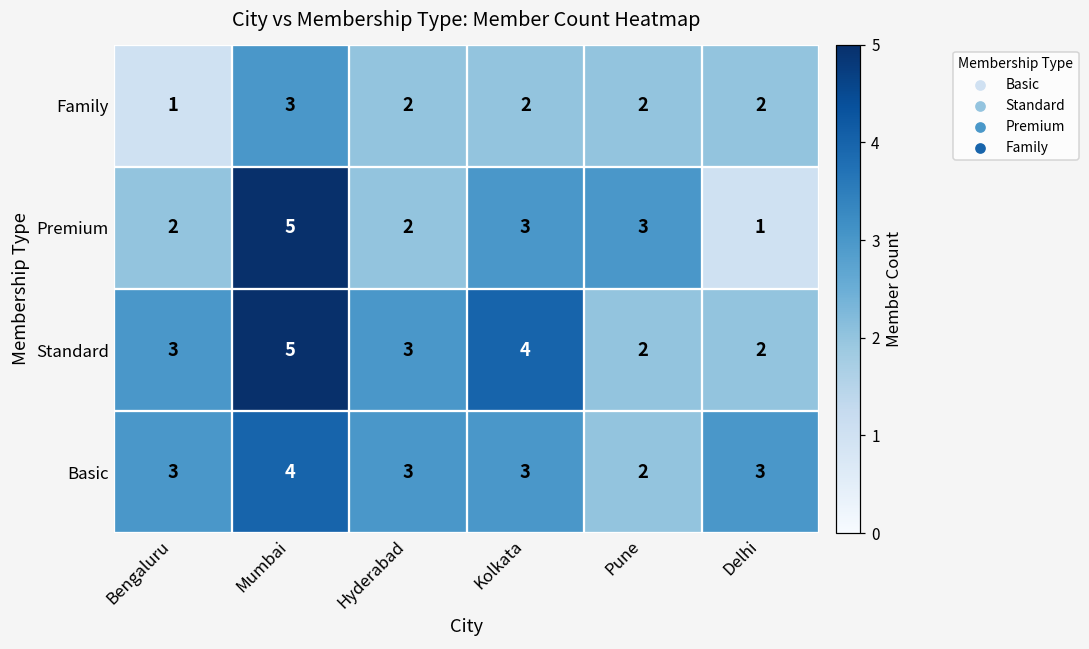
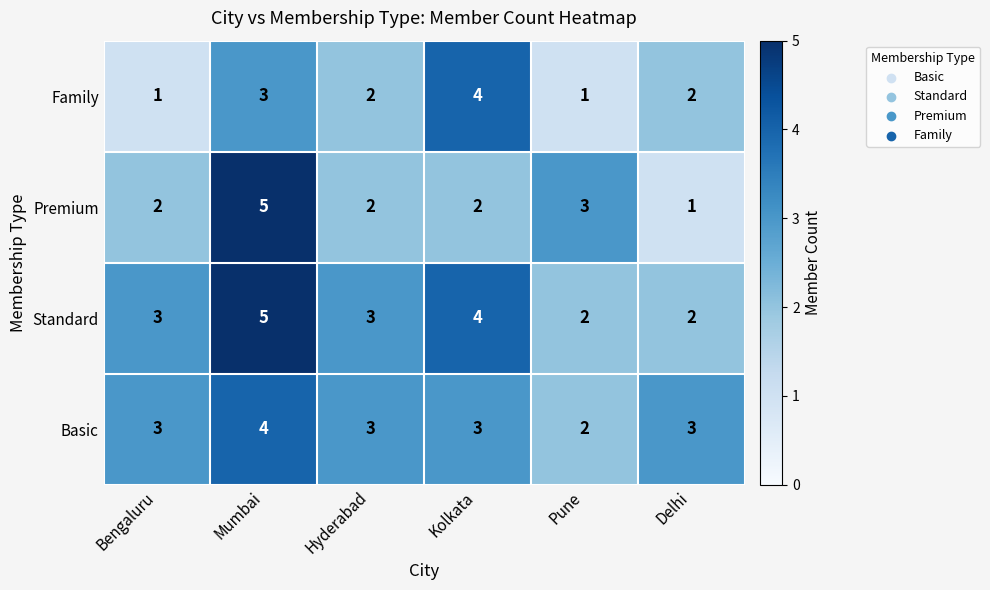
  {
    "Family": {
      "Bengaluru": 1,
      "Mumbai": 3,
      "Hyderabad": 2,
-     "Kolkata": 2,
-     "Pune": 2,
+     "Kolkata": 4,
+     "Pune": 1,
      "Delhi": 2
    },
    "Premium": {
      "Bengaluru": 2,
      "Mumbai": 5,
      "Hyderabad": 2,
-     "Kolkata": 3,
+     "Kolkata": 2,
      "Pune": 3,
      "Delhi": 1
    },
    "Standard": {
      "Bengaluru": 3,
      "Mumbai": 5,
      "Hyderabad": 3,
      "Kolkata": 4,
      "Pune": 2,
      "Delhi": 2
    },
    "Basic": {
      "Bengaluru": 3,
      "Mumbai": 4,
      "Hyderabad": 3,
      "Kolkata": 3,
      "Pune": 2,
      "Delhi": 3
    }
  }
